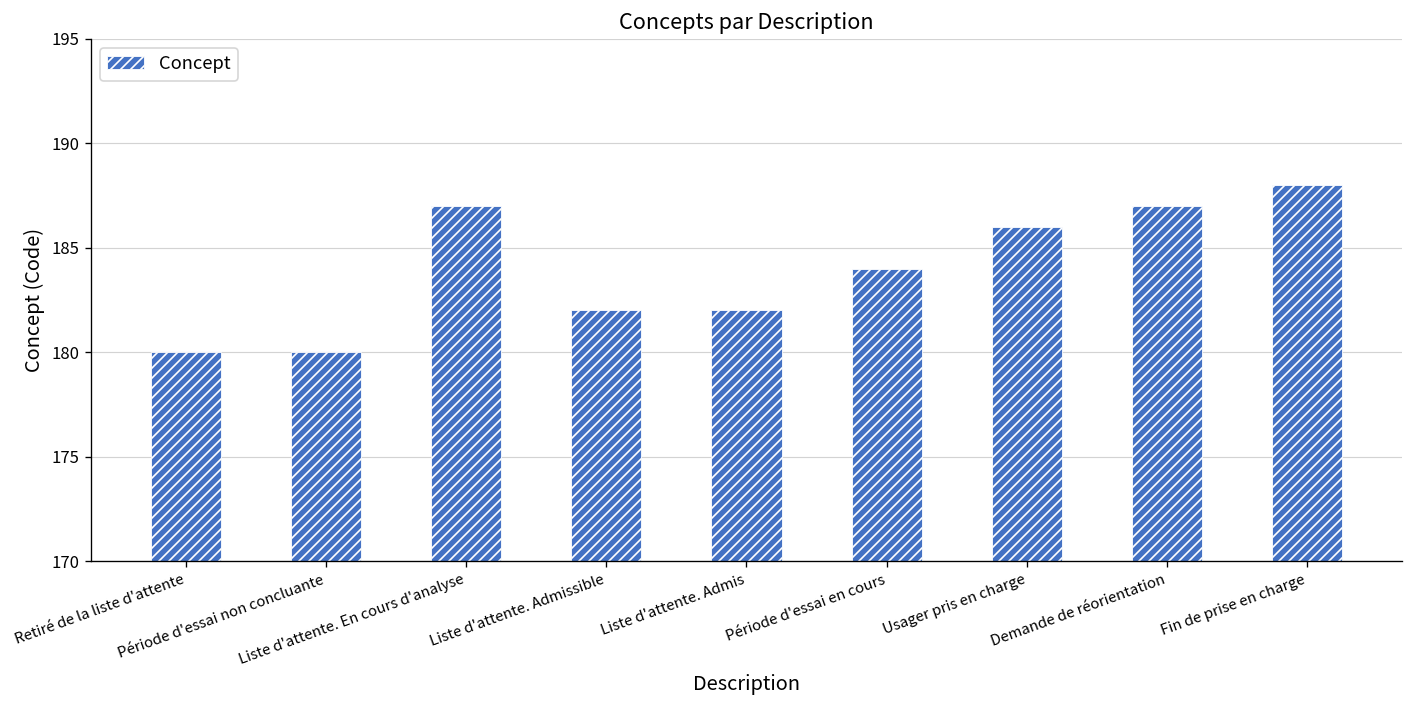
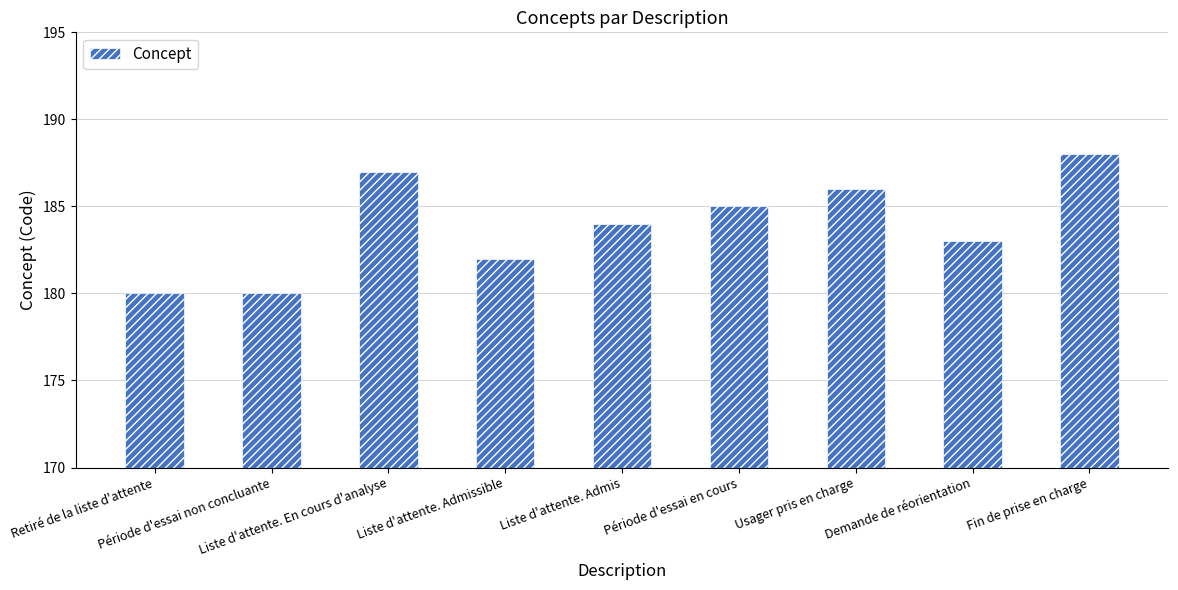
  {
    "Retiré de la liste d'attente": 180,
    "Période d'essai non concluante": 180,
    "Liste d'attente. En cours d'analyse": 187,
    "Liste d'attente. Admissible": 182,
-   "Liste d'attente. Admis": 182,
-   "Période d'essai en cours": 184,
+   "Liste d'attente. Admis": 184,
+   "Période d'essai en cours": 185,
    "Usager pris en charge": 186,
-   "Demande de réorientation": 187,
+   "Demande de réorientation": 183,
    "Fin de prise en charge": 188
  }
